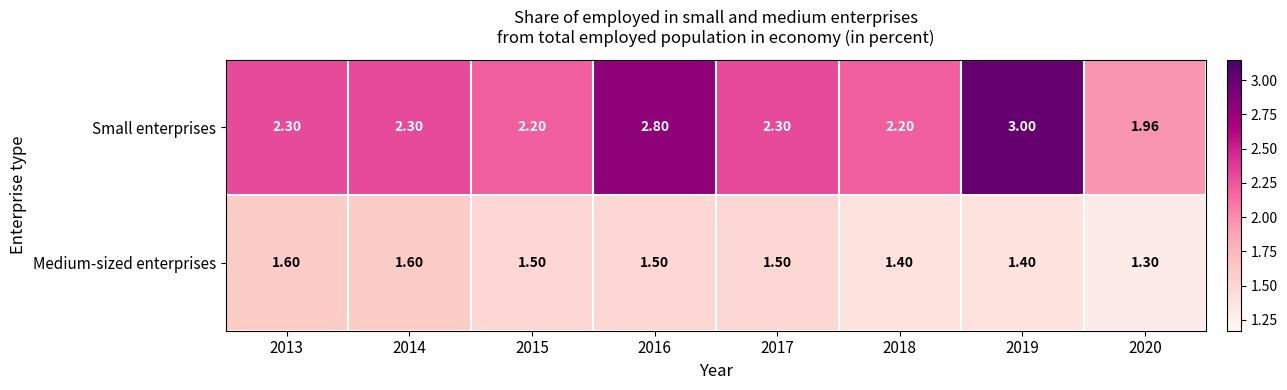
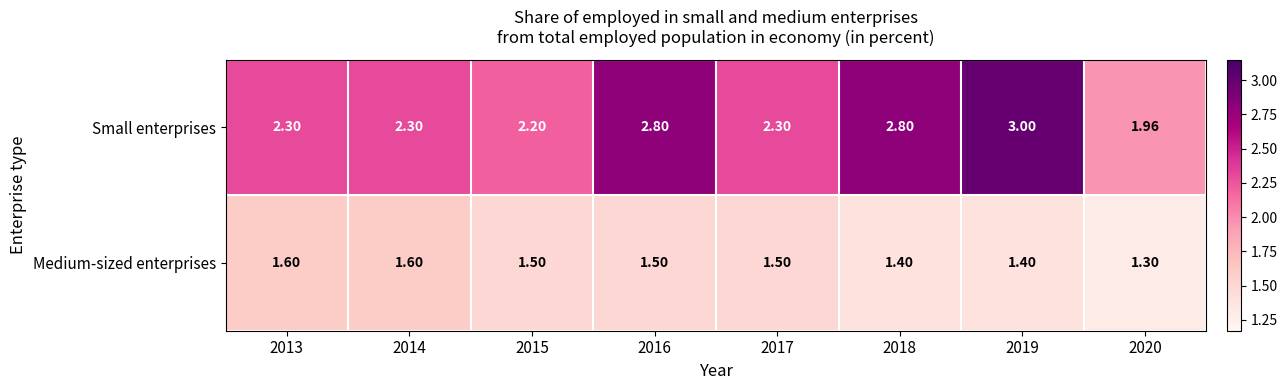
  {
    "Small enterprises": {
      "2013": 2.30,
      "2014": 2.30,
      "2015": 2.20,
      "2016": 2.80,
      "2017": 2.30,
-     "2018": 2.20,
+     "2018": 2.80,
      "2019": 3.00,
      "2020": 1.96
    },
    "Medium-sized enterprises": {
      "2013": 1.60,
      "2014": 1.60,
      "2015": 1.50,
      "2016": 1.50,
      "2017": 1.50,
      "2018": 1.40,
      "2019": 1.40,
      "2020": 1.30
    }
  }
